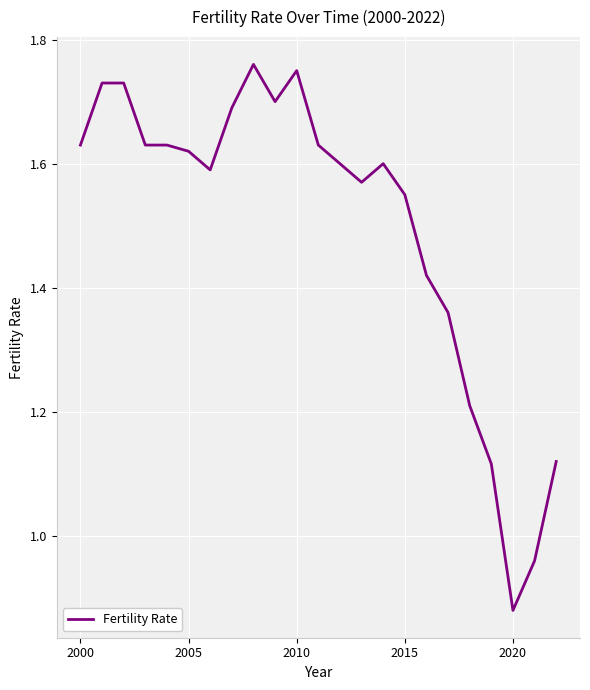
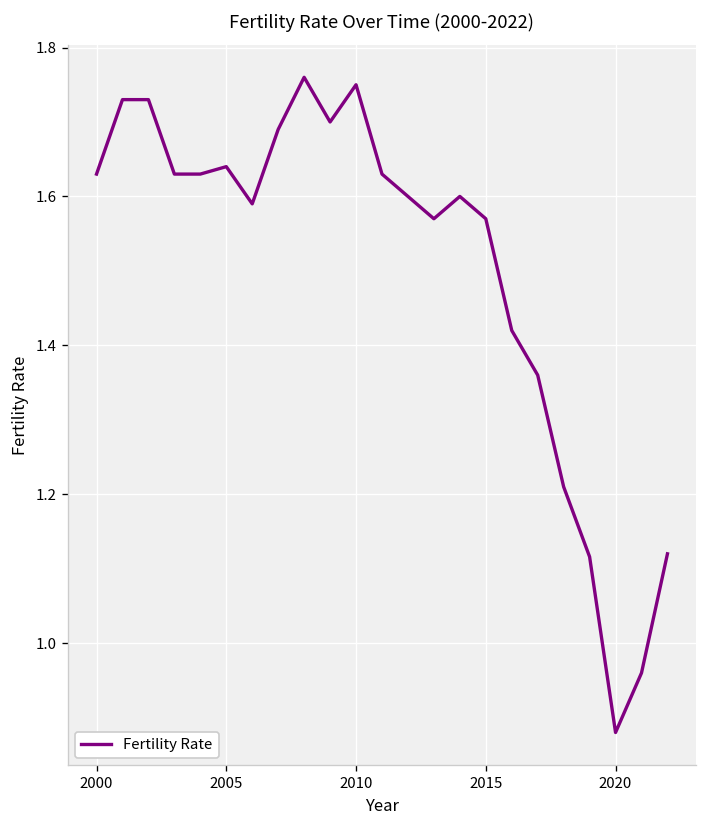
  {
    "2000": 1.63,
-   "2005": 1.62,
+   "2005": 1.64,
    "2010": 1.75,
-   "2015": 1.55,
+   "2015": 1.57,
    "2020": 0.88
  }
